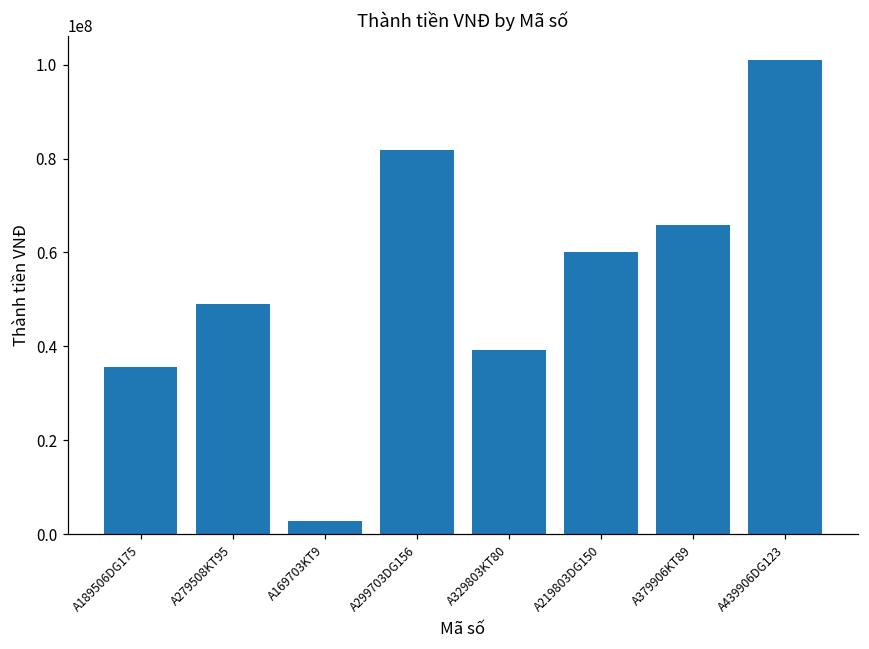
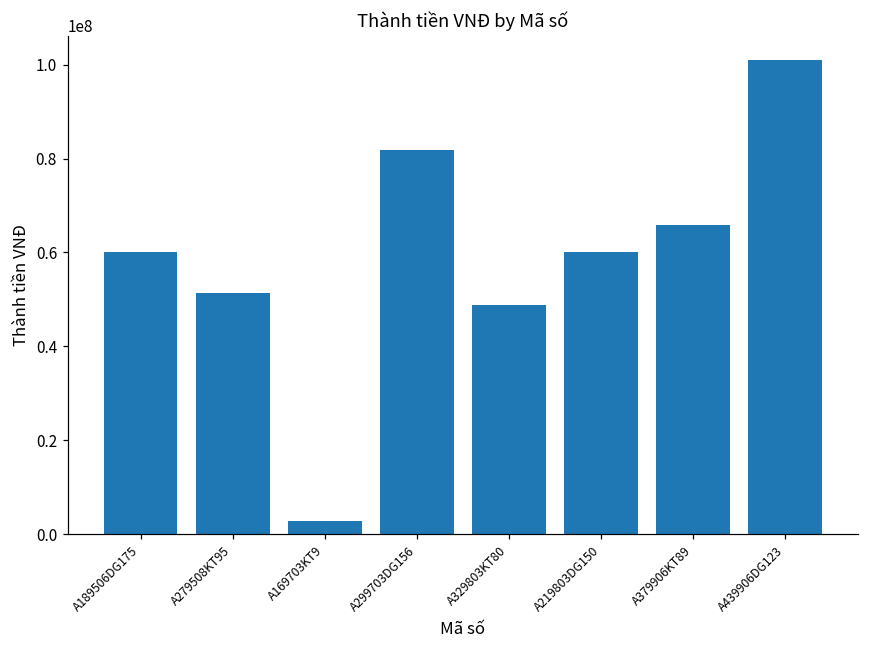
  {
-   "A189506DG175": 36000000,
-   "A279508KT95": 49000000,
+   "A189506DG175": 60000000,
+   "A279508KT95": 51000000,
    "A169703KT9": 3000000,
    "A299703DG156": 82000000,
-   "A329803KT80": 39000000,
+   "A329803KT80": 49000000,
    "A219803DG150": 60000000,
    "A379906KT89": 66000000,
    "A439906DG123": 101000000
  }
